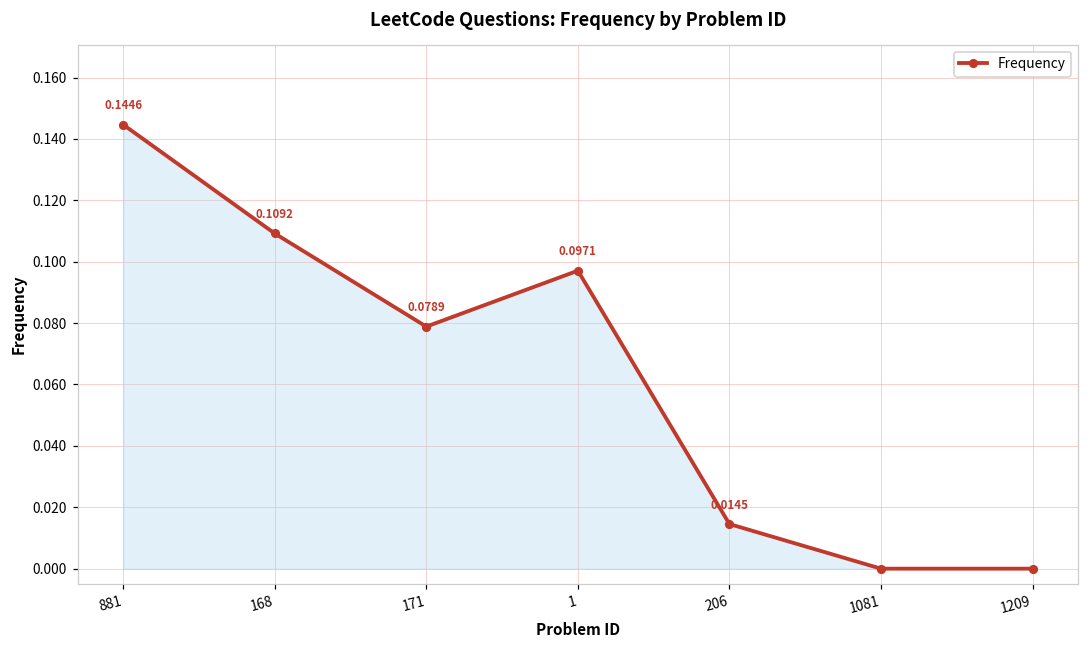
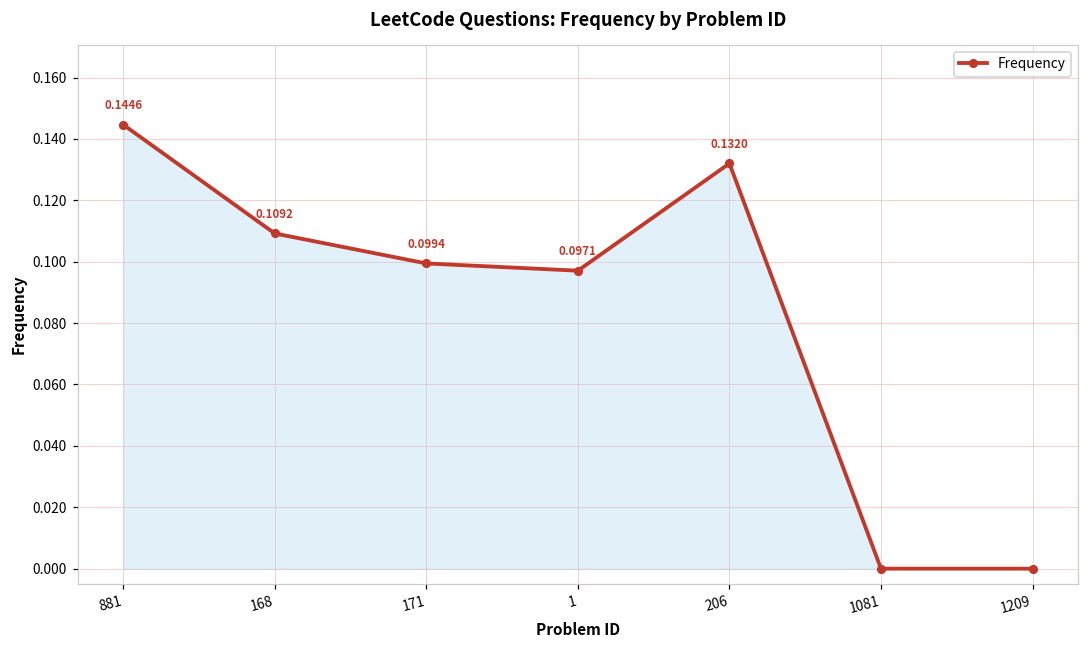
  {
    "881": 0.1446,
    "168": 0.1092,
-   "171": 0.0789,
+   "171": 0.0994,
    "1": 0.0971,
-   "206": 0.0145
+   "206": 0.1320
  }
